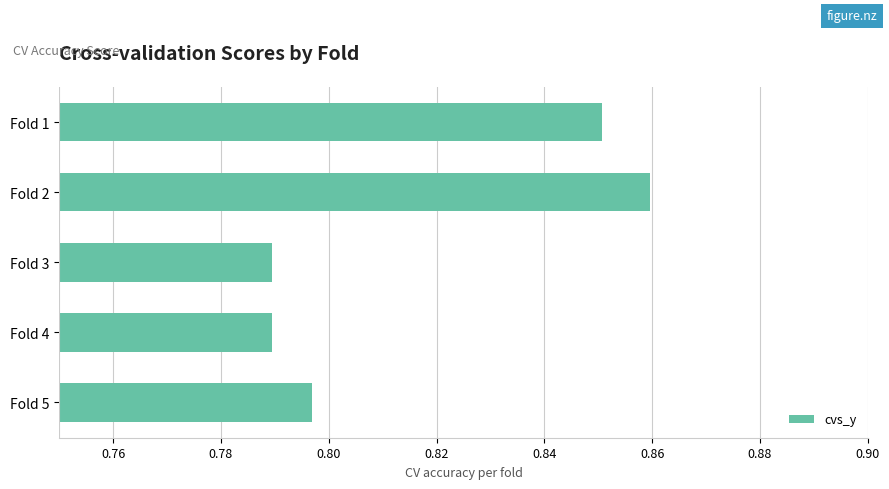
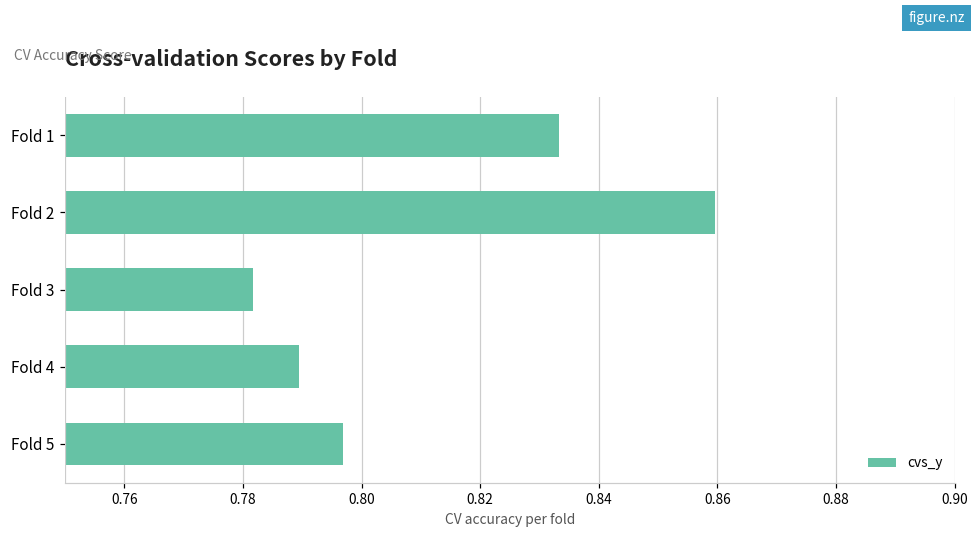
  {
-   "Fold 1": 0.851,
+   "Fold 1": 0.833,
    "Fold 2": 0.860,
-   "Fold 3": 0.789,
+   "Fold 3": 0.782,
    "Fold 4": 0.789,
    "Fold 5": 0.797
  }
